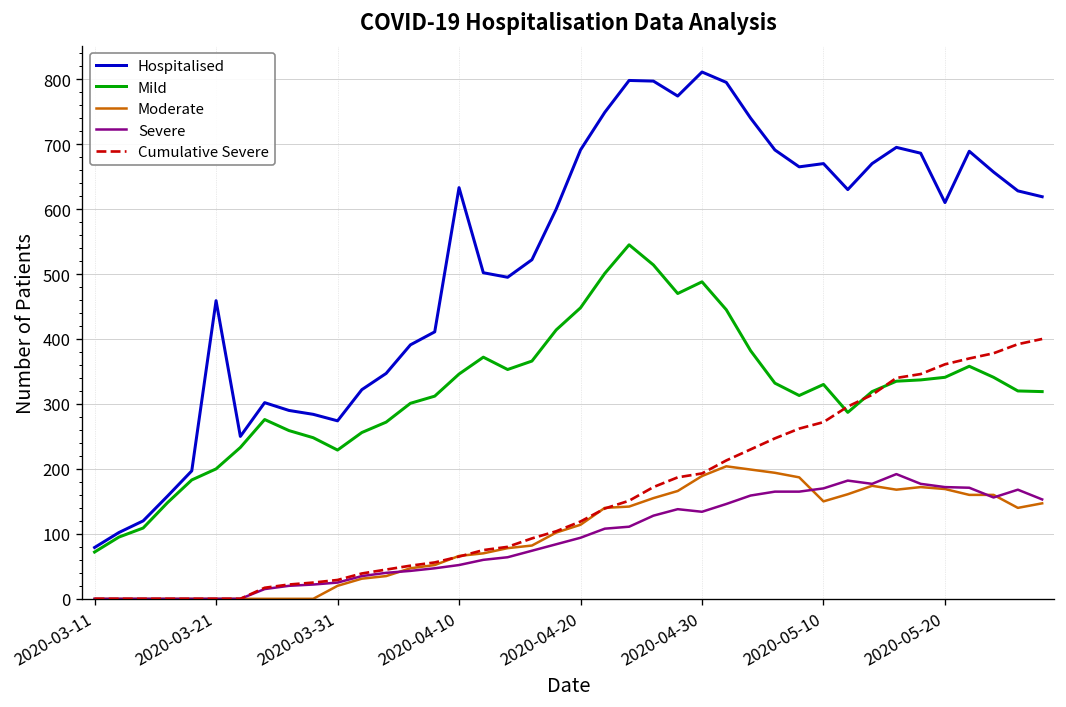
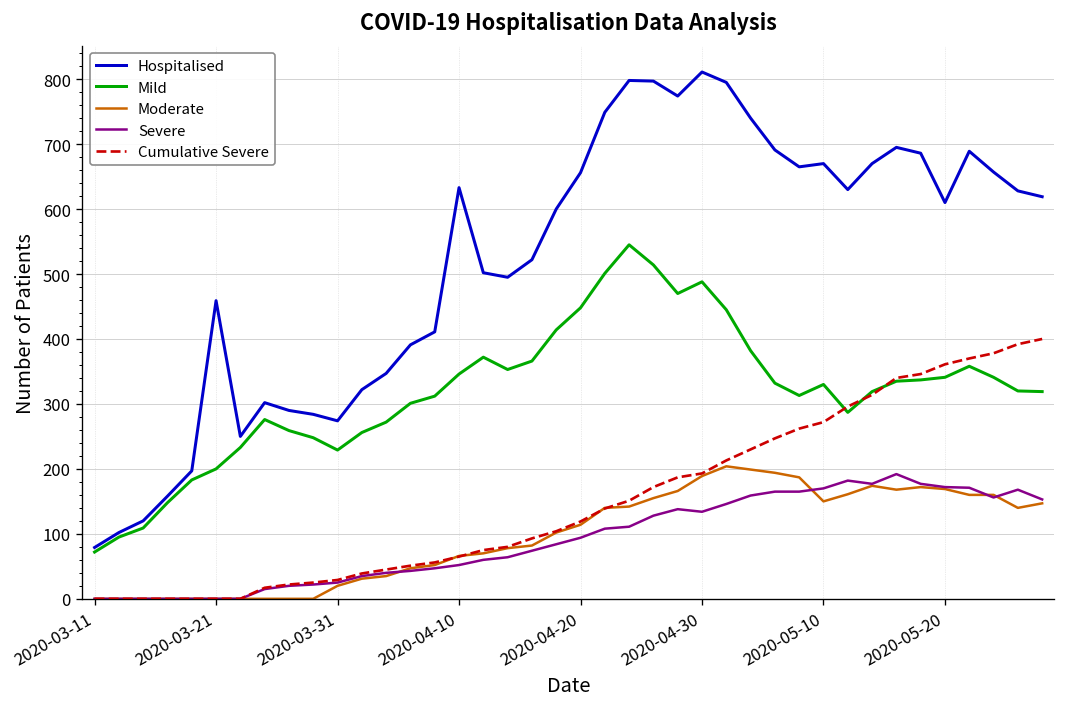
  {
    "Hospitalised": {
      "2020-03-11": 80,
      "2020-03-21": 460,
      "2020-03-31": 270,
      "2020-04-10": 630,
-     "2020-04-20": 690,
+     "2020-04-20": 660,
      "2020-04-30": 810,
      "2020-05-10": 670,
      "2020-05-20": 610
    },
    "Mild": {
      "2020-03-11": 70,
      "2020-03-21": 200,
      "2020-03-31": 230,
      "2020-04-10": 350,
      "2020-04-20": 450,
      "2020-04-30": 490,
      "2020-05-10": 330,
      "2020-05-20": 340
    },
    "Moderate": {
      "2020-03-31": 20,
      "2020-04-20": 110,
      "2020-05-10": 150
    },
    "Severe": {
      "2020-04-10": 50,
      "2020-04-20": 90,
      "2020-04-30": 130,
      "2020-05-10": 170
    },
    "Cumulative Severe": {
      "2020-04-20": 120,
      "2020-05-10": 270,
      "2020-05-20": 360
    }
  }
